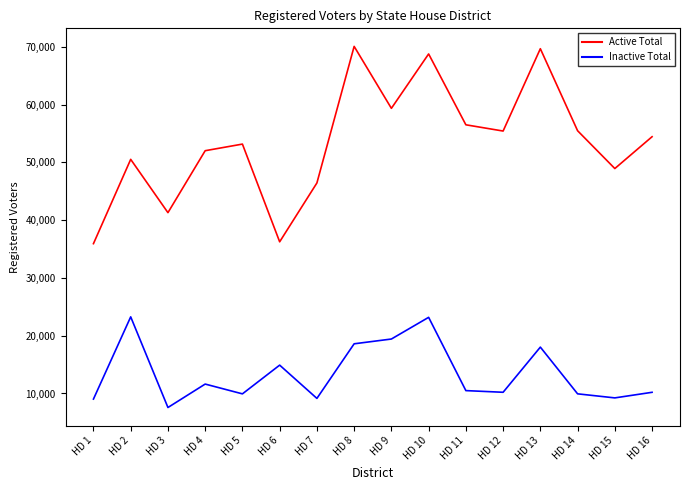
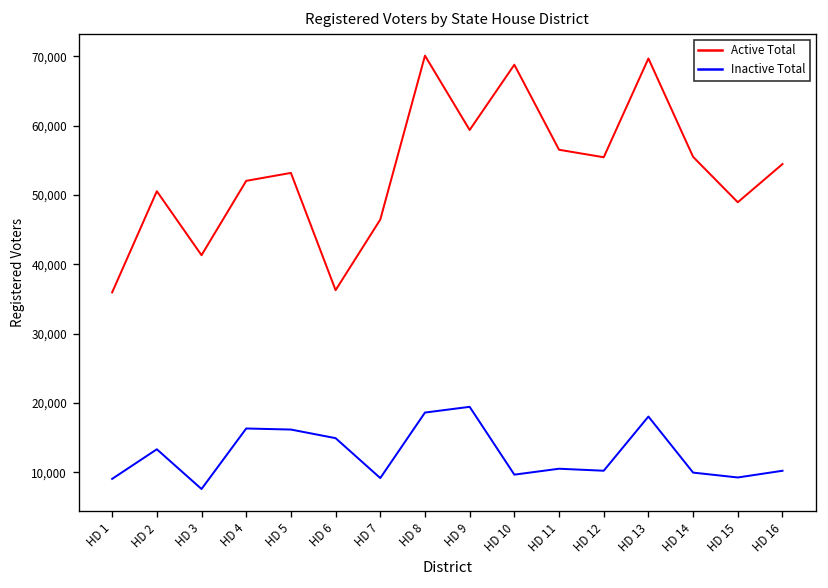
  {
    "Active Total": {
      "HD 1": "36,000",
      "HD 2": "51,000",
      "HD 3": "41,000",
      "HD 4": "52,000",
      "HD 5": "53,000",
      "HD 6": "36,000",
      "HD 7": "46,000",
      "HD 8": "70,000",
      "HD 9": "59,000",
      "HD 10": "69,000",
      "HD 11": "57,000",
      "HD 12": "55,000",
      "HD 13": "70,000",
      "HD 14": "55,000",
      "HD 15": "49,000",
      "HD 16": "54,000"
    },
    "Inactive Total": {
      "HD 1": "9,000",
-     "HD 2": "23,000",
+     "HD 2": "13,000",
      "HD 3": "8,000",
-     "HD 4": "12,000",
-     "HD 5": "10,000",
+     "HD 4": "16,000",
+     "HD 5": "16,000",
      "HD 6": "15,000",
      "HD 7": "9,000",
      "HD 8": "19,000",
      "HD 9": "19,000",
-     "HD 10": "23,000",
+     "HD 10": "10,000",
      "HD 11": "11,000",
      "HD 12": "10,000",
      "HD 13": "18,000",
      "HD 14": "10,000",
      "HD 15": "9,000",
      "HD 16": "10,000"
    }
  }
